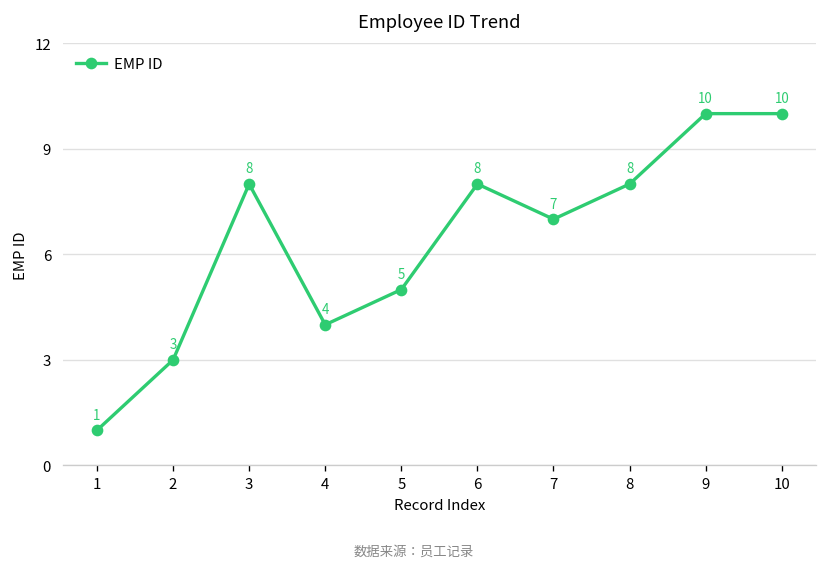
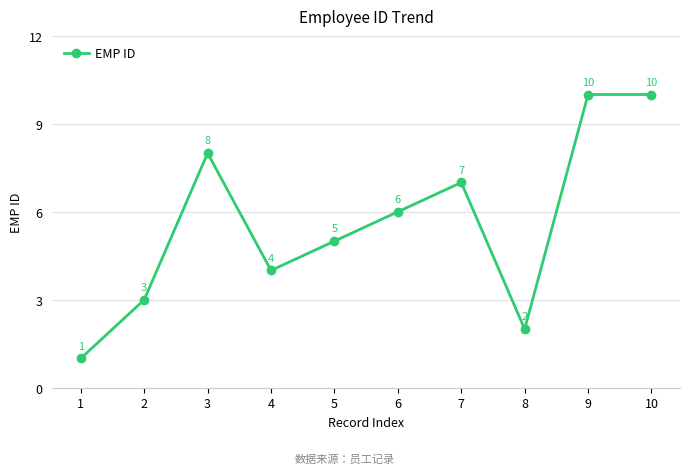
  {
    "1": 1,
    "2": 3,
    "3": 8,
    "4": 4,
    "5": 5,
-   "6": 8,
+   "6": 6,
    "7": 7,
-   "8": 8,
+   "8": 2,
    "9": 10,
    "10": 10
  }
